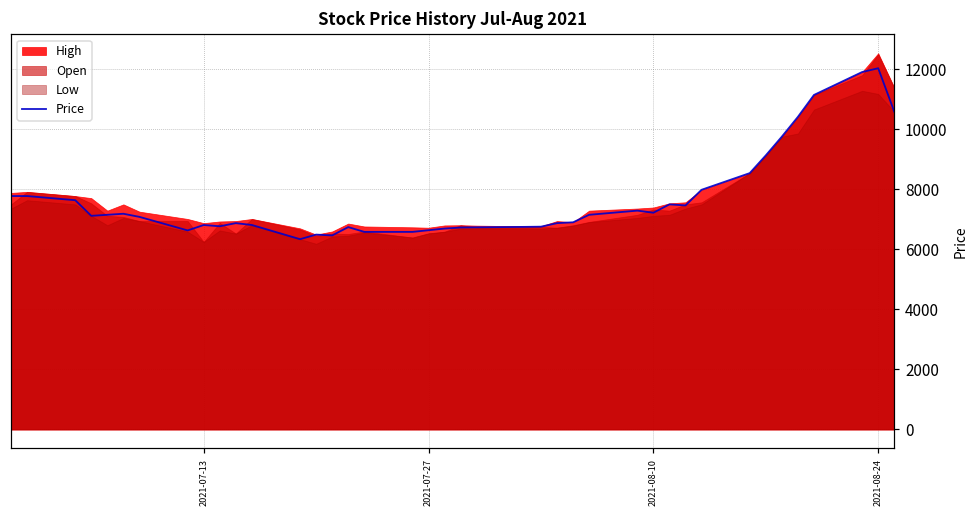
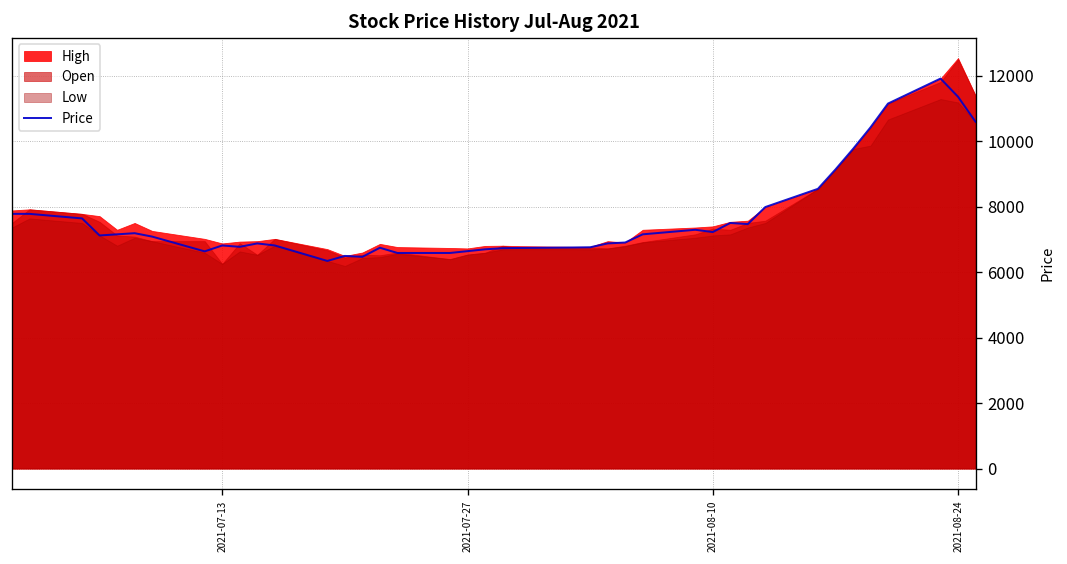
  {
    "Price": {
      "2021-08-10": 7200,
-     "2021-08-24": 12000
+     "2021-08-24": 11400
    }
  }
